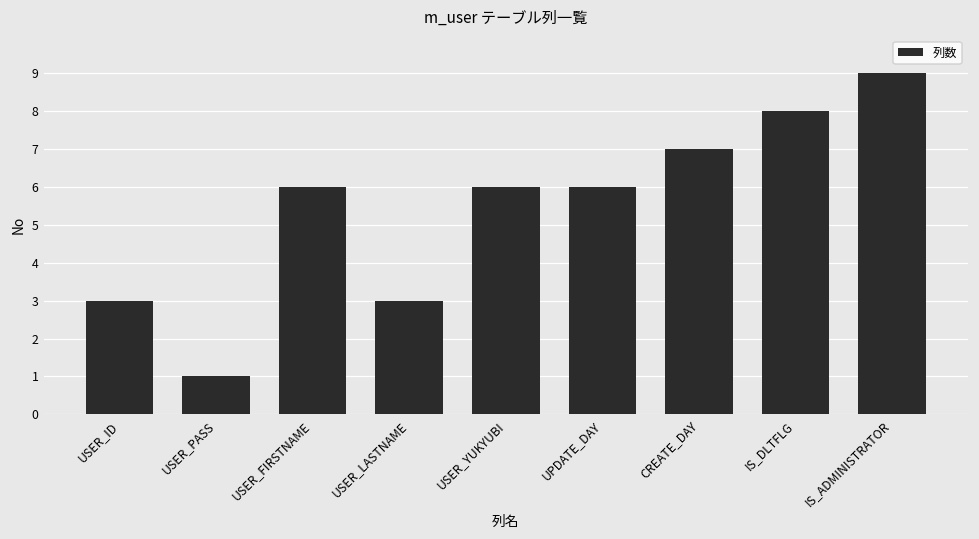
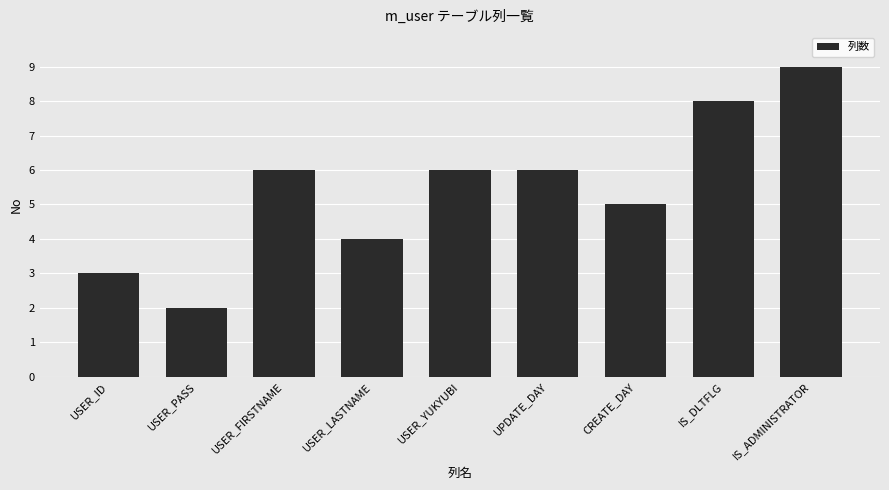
  {
    "USER_ID": 3,
-   "USER_PASS": 1,
+   "USER_PASS": 2,
    "USER_FIRSTNAME": 6,
-   "USER_LASTNAME": 3,
+   "USER_LASTNAME": 4,
    "USER_YUKYUBI": 6,
    "UPDATE_DAY": 6,
-   "CREATE_DAY": 7,
+   "CREATE_DAY": 5,
    "IS_DLTFLG": 8,
    "IS_ADMINISTRATOR": 9
  }
